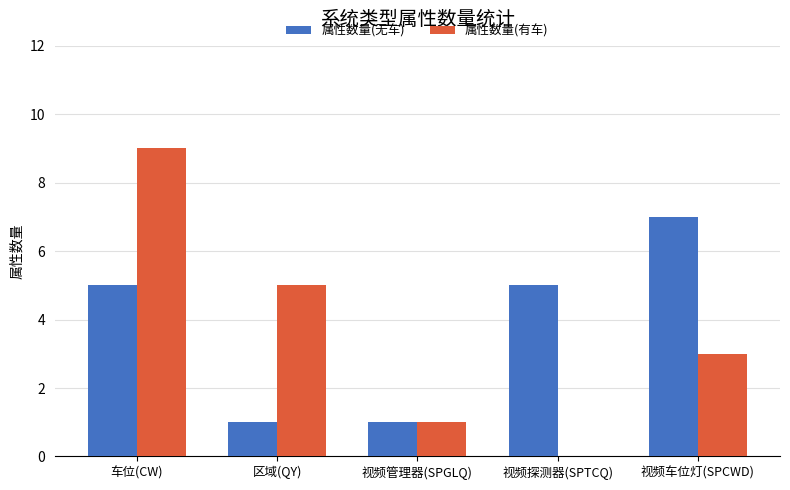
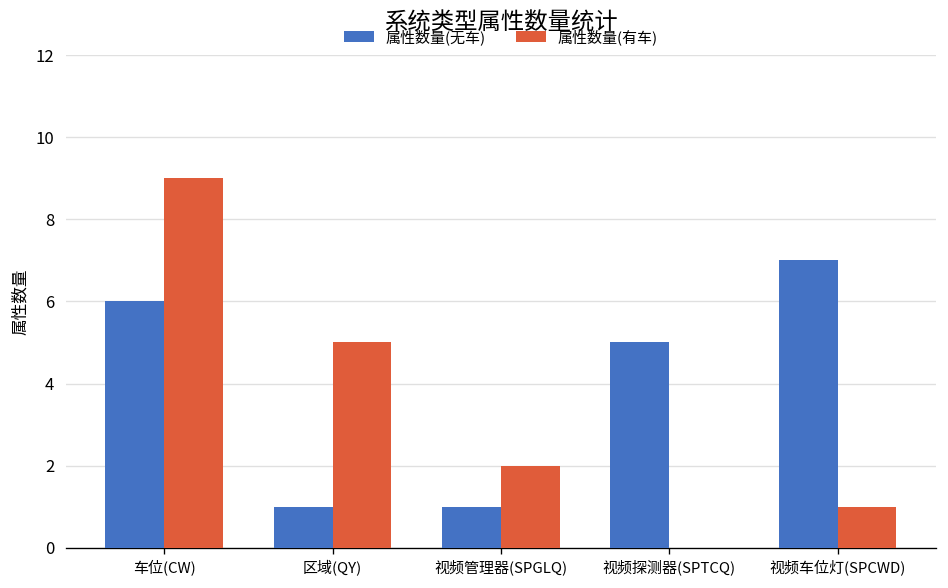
  {
    "属性数量(无车)": {
-     "车位(CW)": 5,
+     "车位(CW)": 6,
      "区域(QY)": 1,
      "视频管理器(SPGLQ)": 1,
      "视频探测器(SPTCQ)": 5,
      "视频车位灯(SPCWD)": 7
    },
    "属性数量(有车)": {
      "车位(CW)": 9,
      "区域(QY)": 5,
-     "视频管理器(SPGLQ)": 1,
+     "视频管理器(SPGLQ)": 2,
      "视频探测器(SPTCQ)": 0,
-     "视频车位灯(SPCWD)": 3
+     "视频车位灯(SPCWD)": 1
    }
  }
